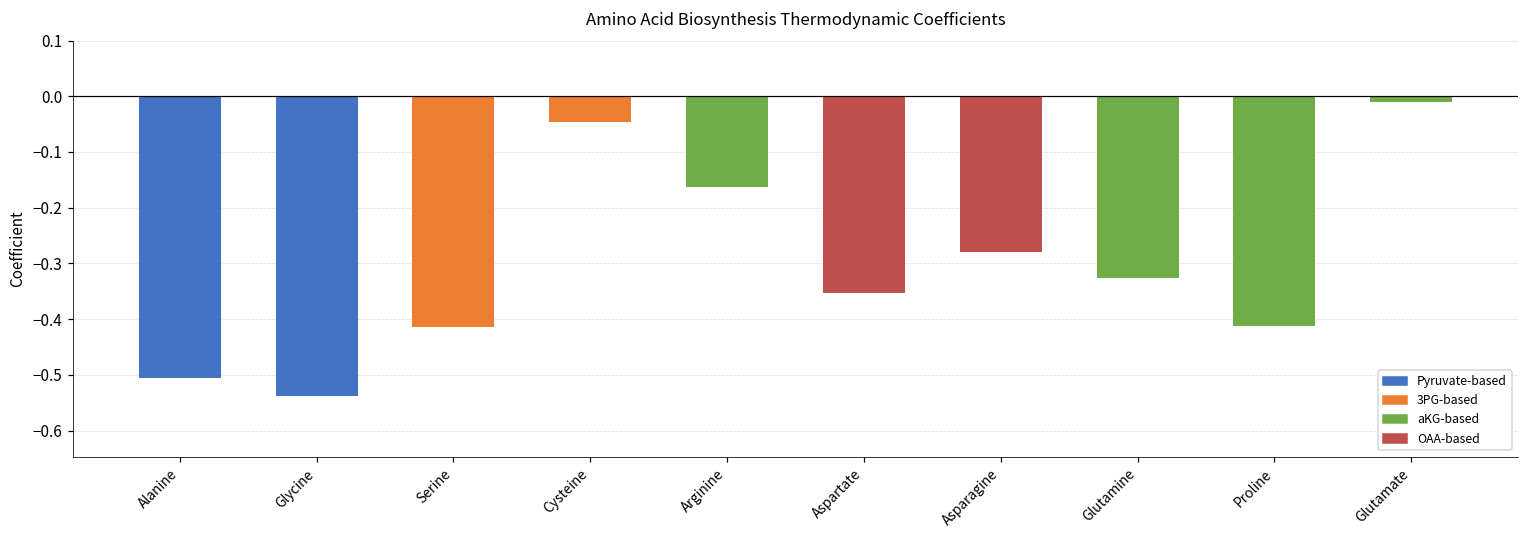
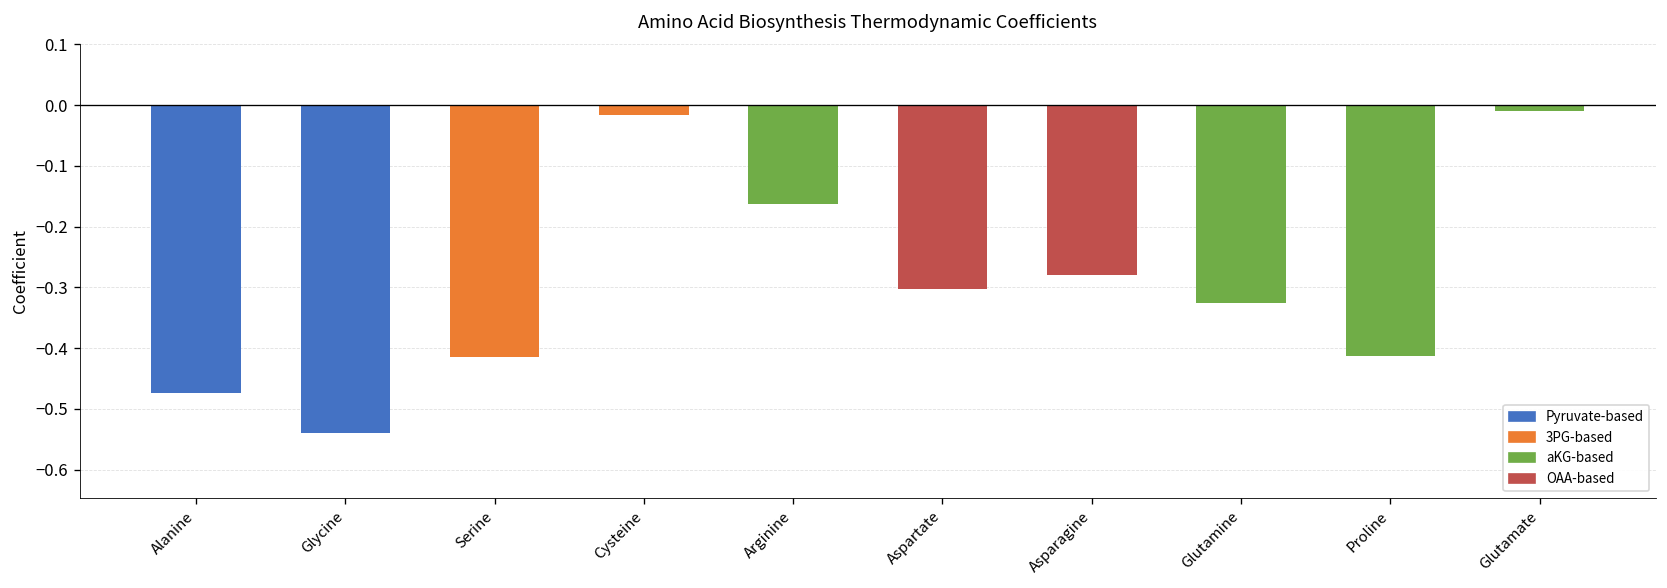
  {
-   "Alanine": -0.51,
+   "Alanine": -0.47,
    "Glycine": -0.54,
    "Serine": -0.41,
-   "Cysteine": -0.05,
+   "Cysteine": -0.02,
    "Arginine": -0.16,
-   "Aspartate": -0.35,
+   "Aspartate": -0.30,
    "Asparagine": -0.28,
    "Glutamine": -0.33,
    "Proline": -0.41,
    "Glutamate": -0.01
  }
